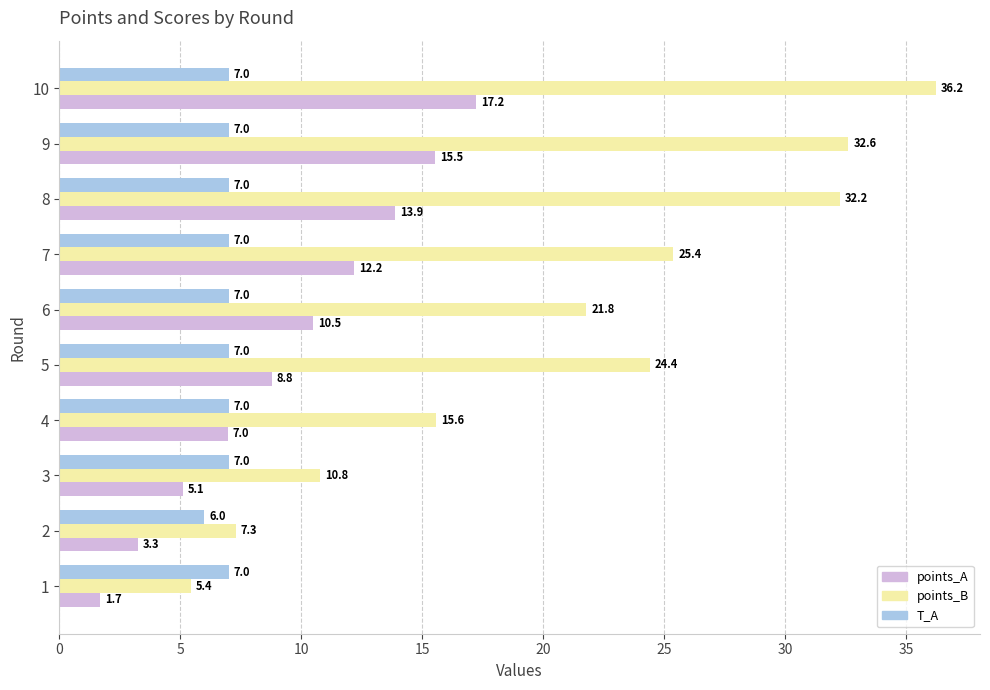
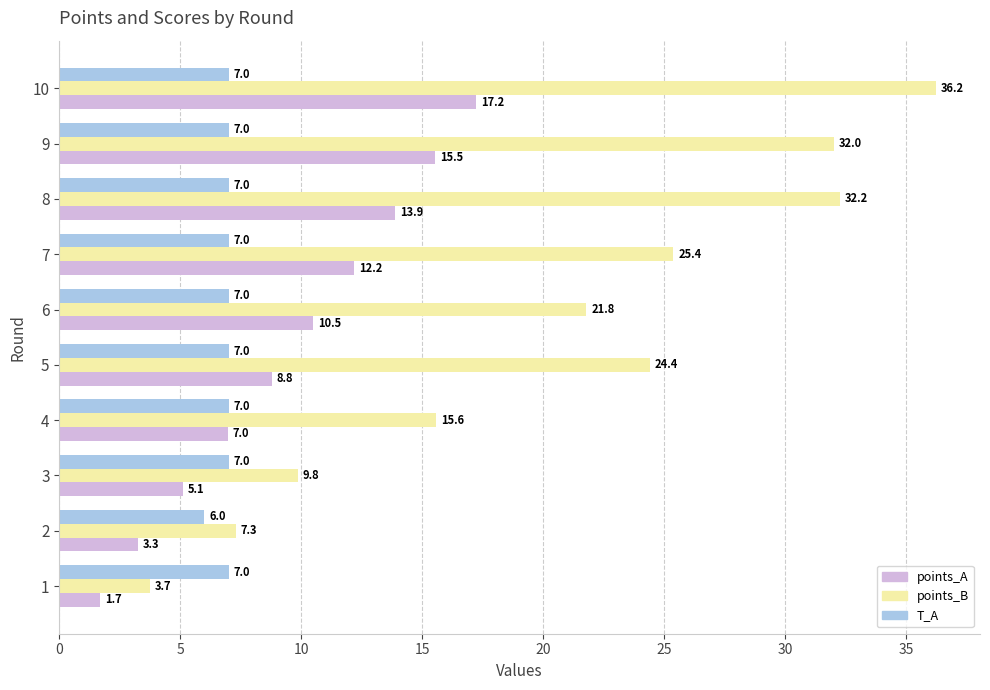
  {
    "points_B": {
      "10": 36.2,
-     "9": 32.6,
+     "9": 32.0,
      "8": 32.2,
      "7": 25.4,
      "6": 21.8,
      "5": 24.4,
      "4": 15.6,
-     "3": 10.8,
+     "3": 9.8,
      "2": 7.3,
-     "1": 5.4
+     "1": 3.7
    }
  }
